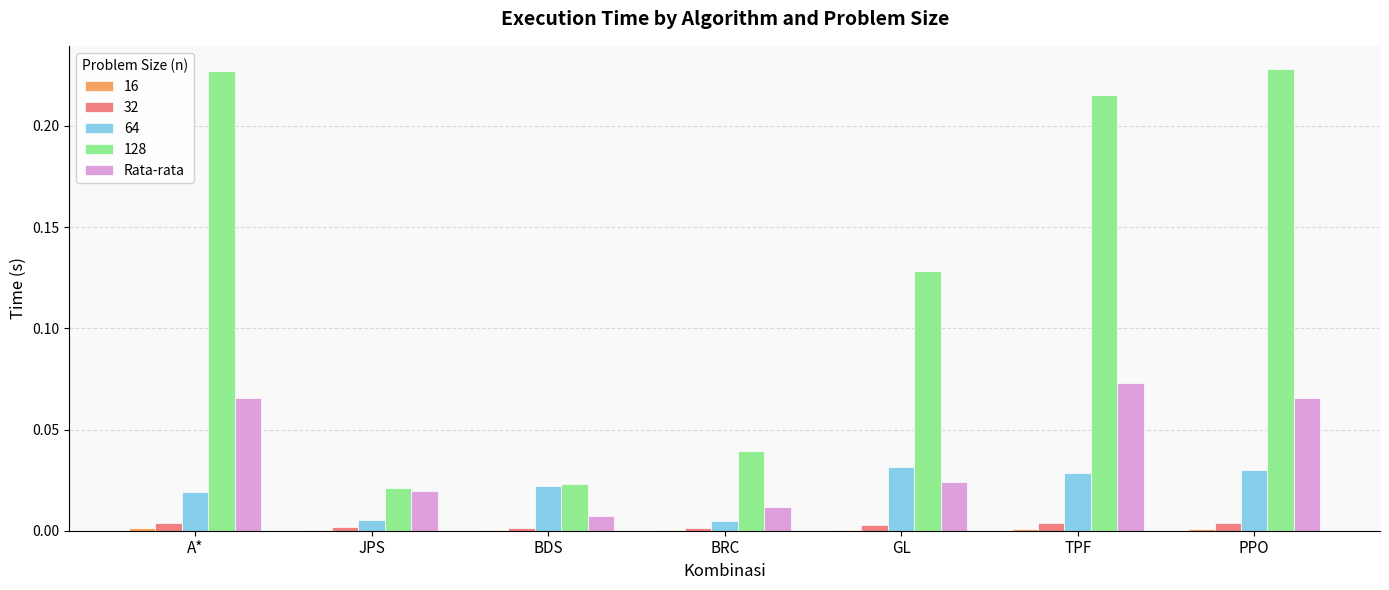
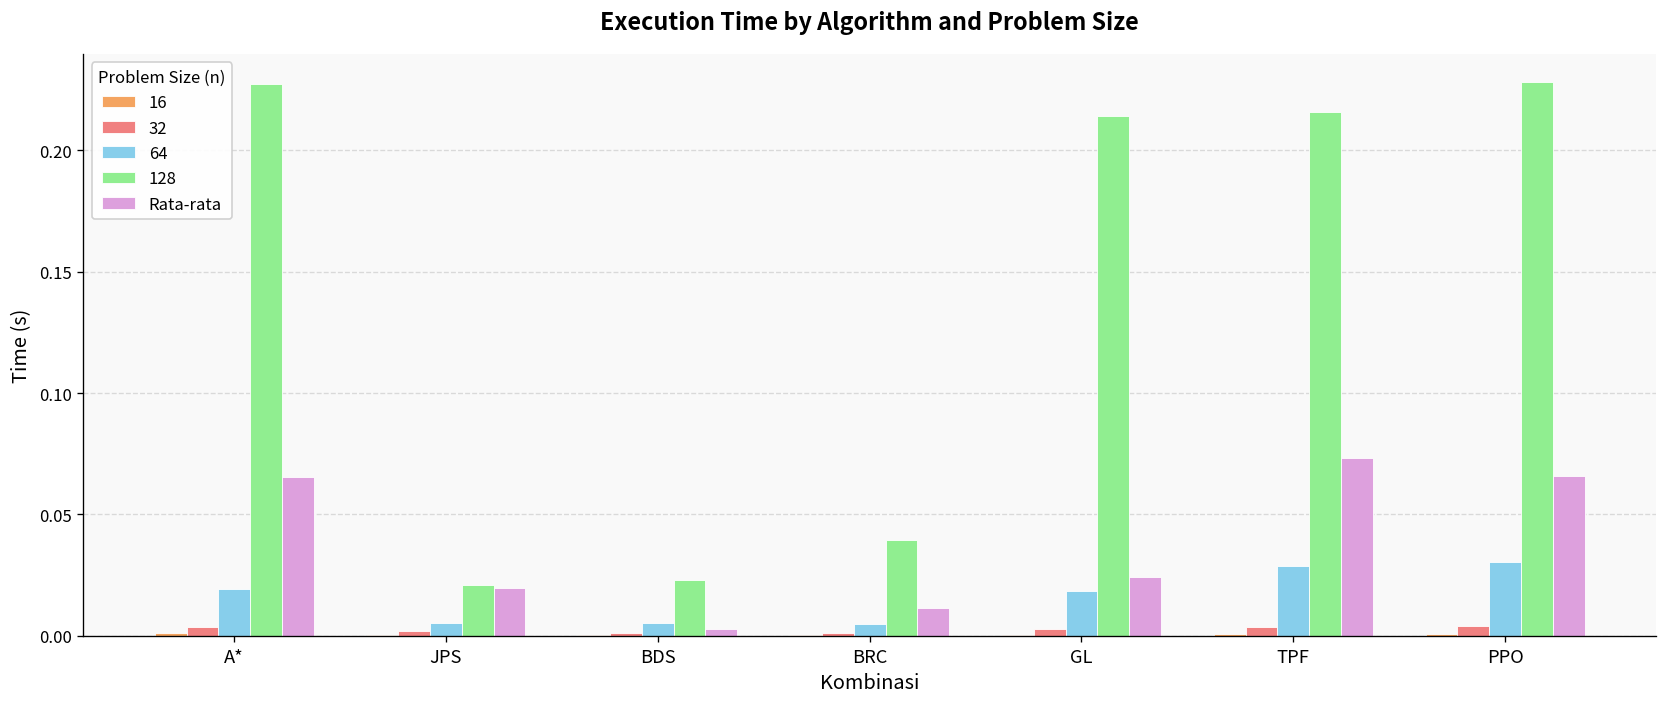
  {
    "64": {
      "A*": 0.019,
      "JPS": 0.005,
-     "BDS": 0.022,
+     "BDS": 0.005,
      "BRC": 0.005,
-     "GL": 0.032,
+     "GL": 0.019,
      "TPF": 0.029,
      "PPO": 0.030
    },
    "128": {
      "A*": 0.227,
      "JPS": 0.021,
      "BDS": 0.023,
      "BRC": 0.039,
-     "GL": 0.128,
+     "GL": 0.214,
      "TPF": 0.216,
      "PPO": 0.228
    },
    "Rata-rata": {
      "A*": 0.066,
      "JPS": 0.020,
-     "BDS": 0.007,
+     "BDS": 0.003,
      "BRC": 0.012,
      "GL": 0.024,
      "TPF": 0.073,
      "PPO": 0.066
    }
  }
